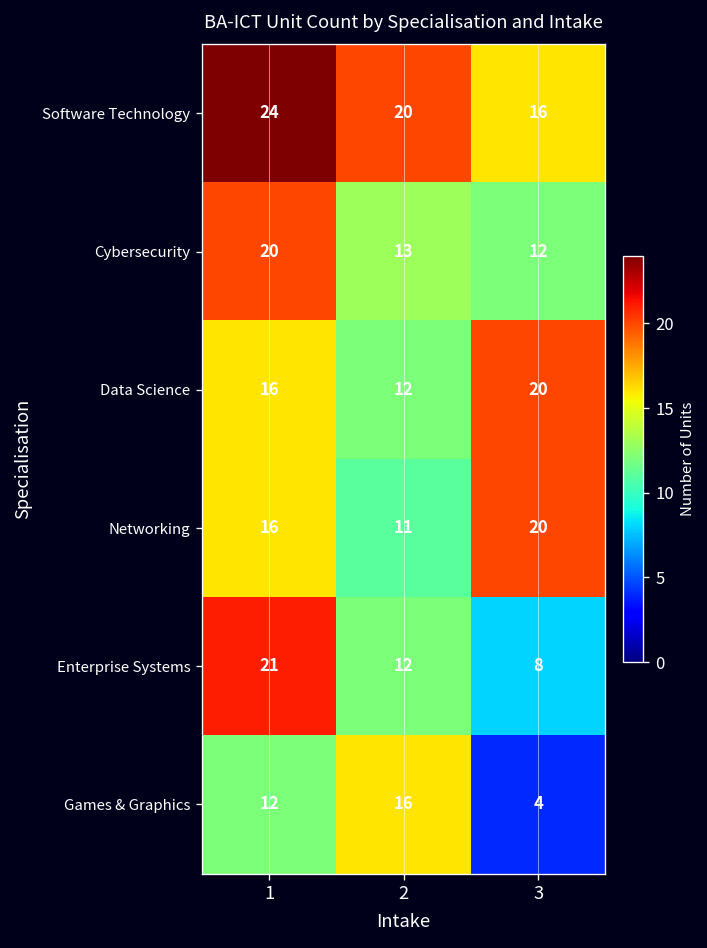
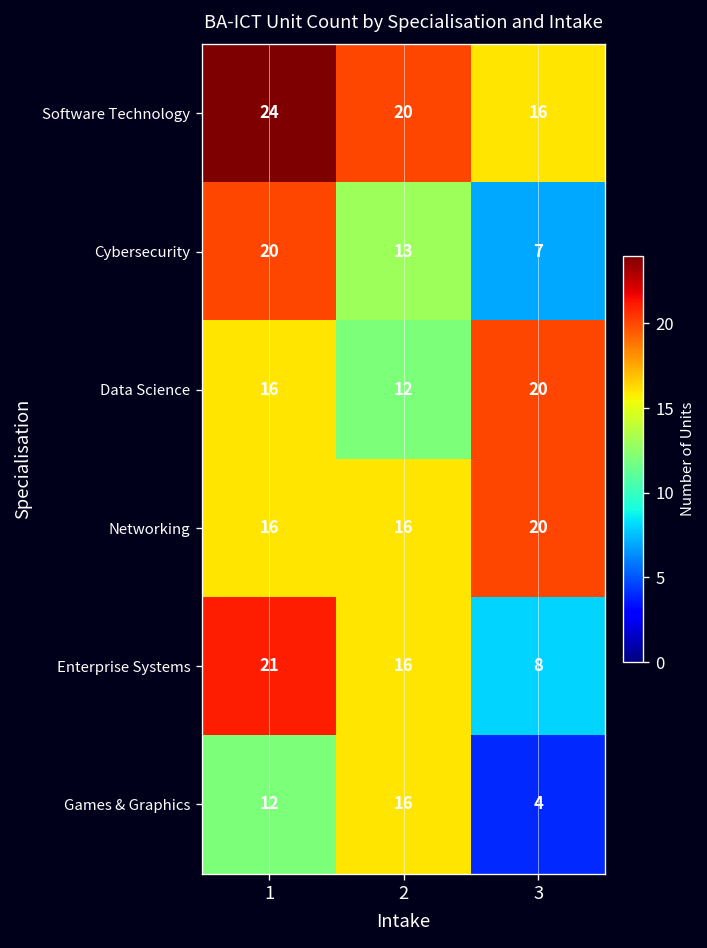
  {
    "Software Technology": {
      "1": 24,
      "2": 20,
      "3": 16
    },
    "Cybersecurity": {
      "1": 20,
      "2": 13,
-     "3": 12
+     "3": 7
    },
    "Data Science": {
      "1": 16,
      "2": 12,
      "3": 20
    },
    "Networking": {
      "1": 16,
-     "2": 11,
+     "2": 16,
      "3": 20
    },
    "Enterprise Systems": {
      "1": 21,
-     "2": 12,
+     "2": 16,
      "3": 8
    },
    "Games & Graphics": {
      "1": 12,
      "2": 16,
      "3": 4
    }
  }
